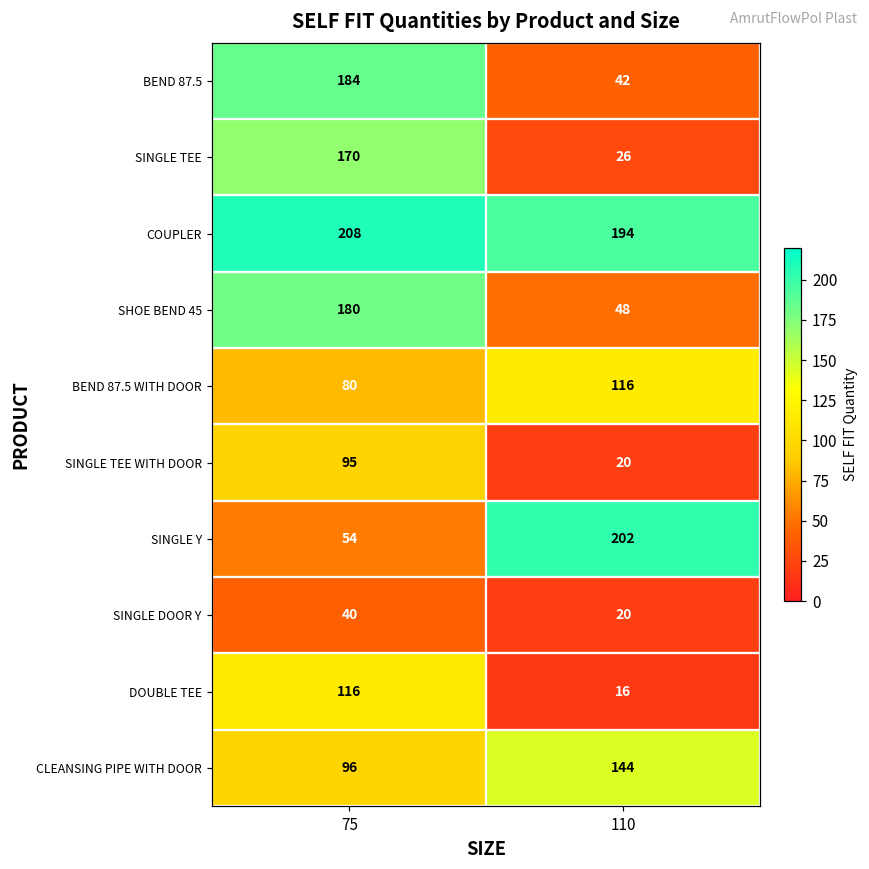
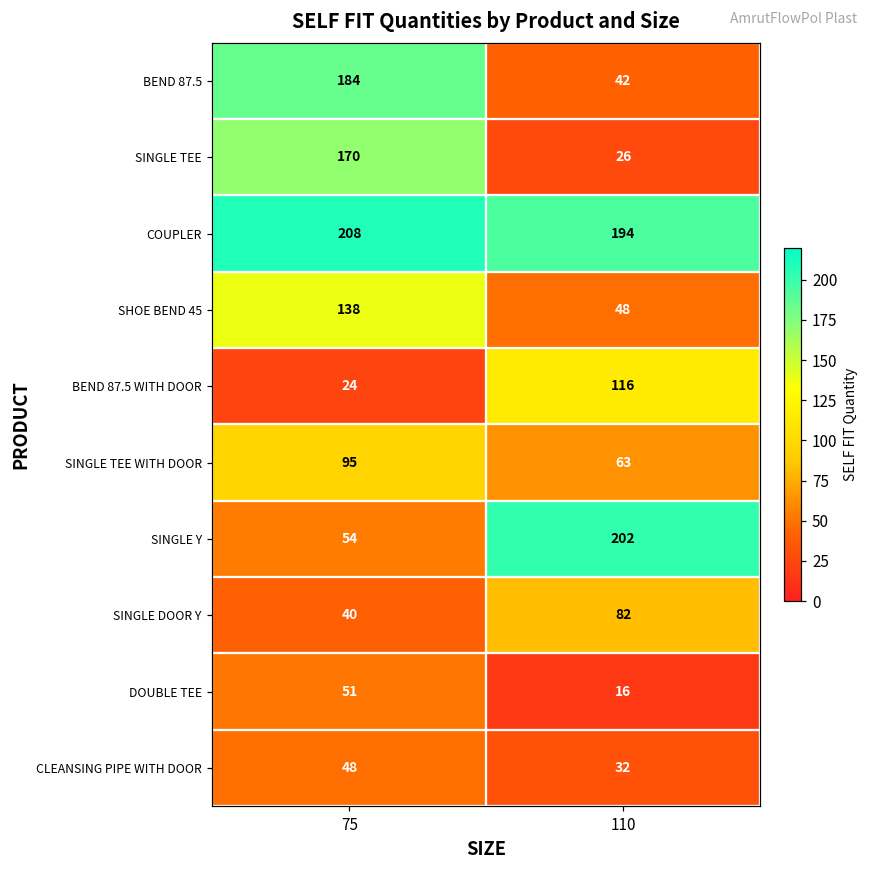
  {
    "BEND 87.5": {
      "75": 184,
      "110": 42
    },
    "SINGLE TEE": {
      "75": 170,
      "110": 26
    },
    "COUPLER": {
      "75": 208,
      "110": 194
    },
    "SHOE BEND 45": {
-     "75": 180,
+     "75": 138,
      "110": 48
    },
    "BEND 87.5 WITH DOOR": {
-     "75": 80,
+     "75": 24,
      "110": 116
    },
    "SINGLE TEE WITH DOOR": {
      "75": 95,
-     "110": 20
+     "110": 63
    },
    "SINGLE Y": {
      "75": 54,
      "110": 202
    },
    "SINGLE DOOR Y": {
      "75": 40,
-     "110": 20
+     "110": 82
    },
    "DOUBLE TEE": {
-     "75": 116,
+     "75": 51,
      "110": 16
    },
    "CLEANSING PIPE WITH DOOR": {
-     "75": 96,
-     "110": 144
+     "75": 48,
+     "110": 32
    }
  }
